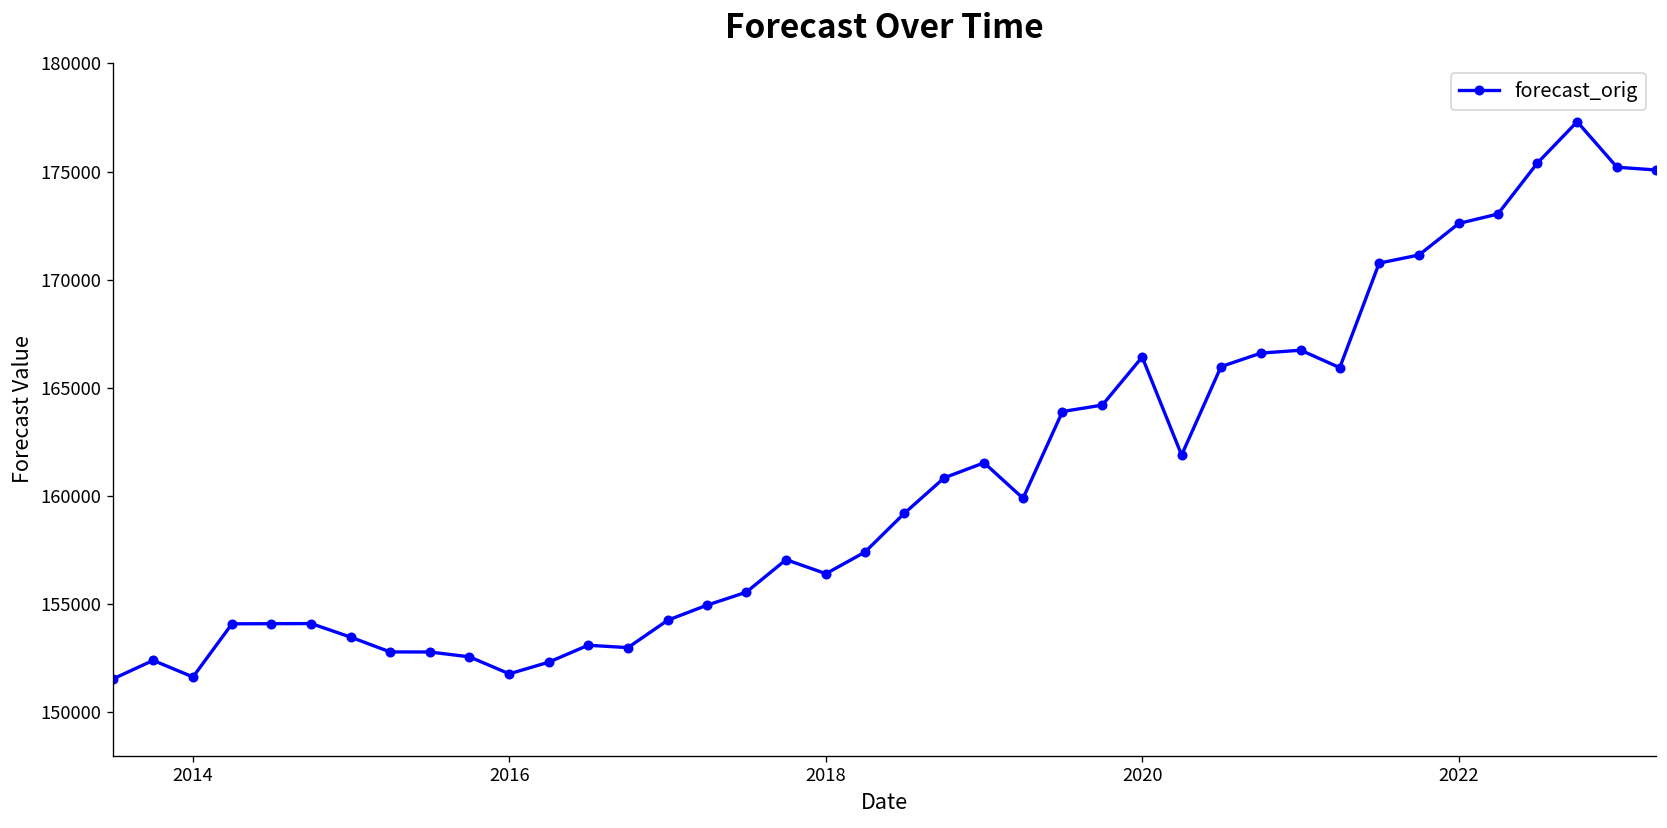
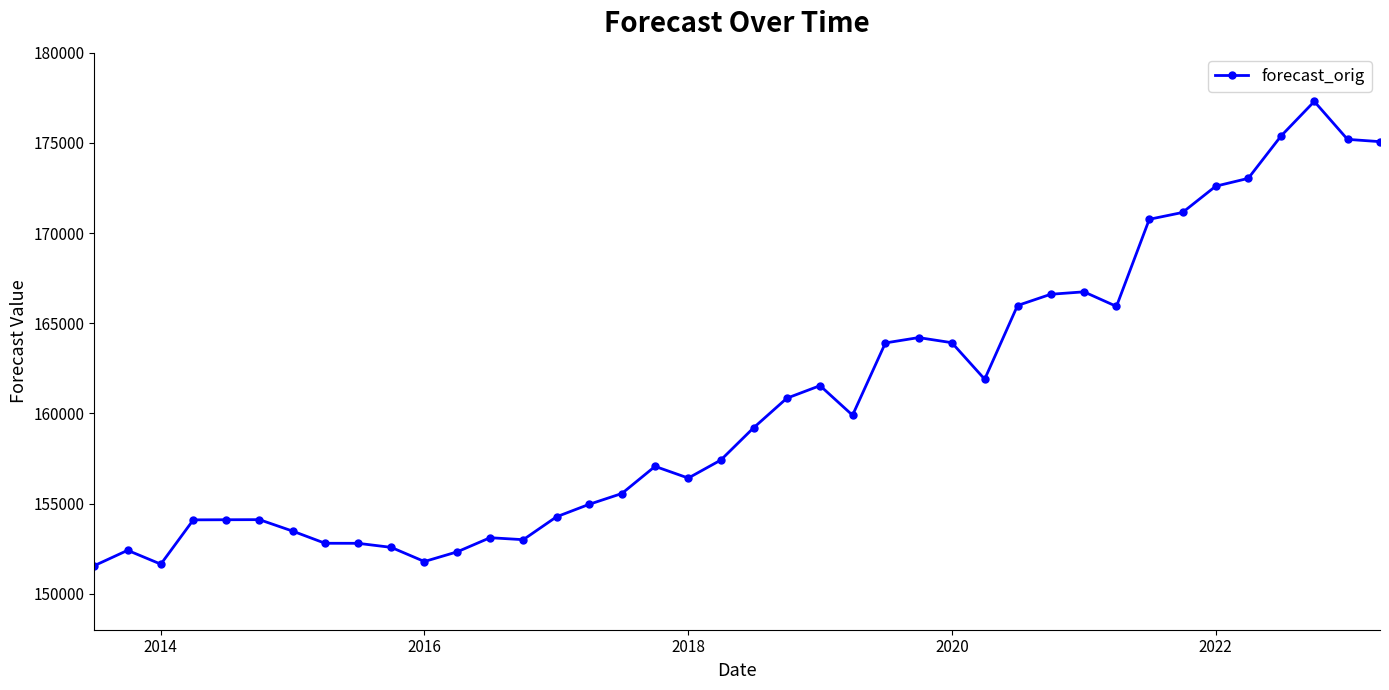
  {
    "2014": 151600,
    "2016": 151800,
    "2018": 156400,
-   "2020": 166400,
+   "2020": 163900,
    "2022": 172600
  }
